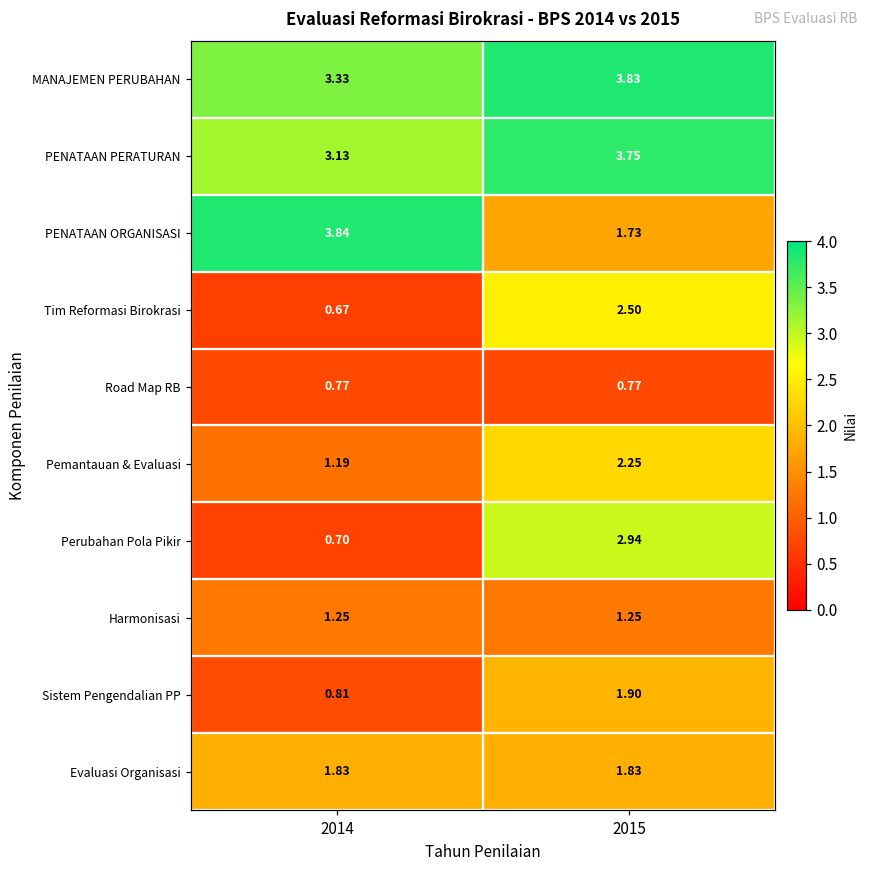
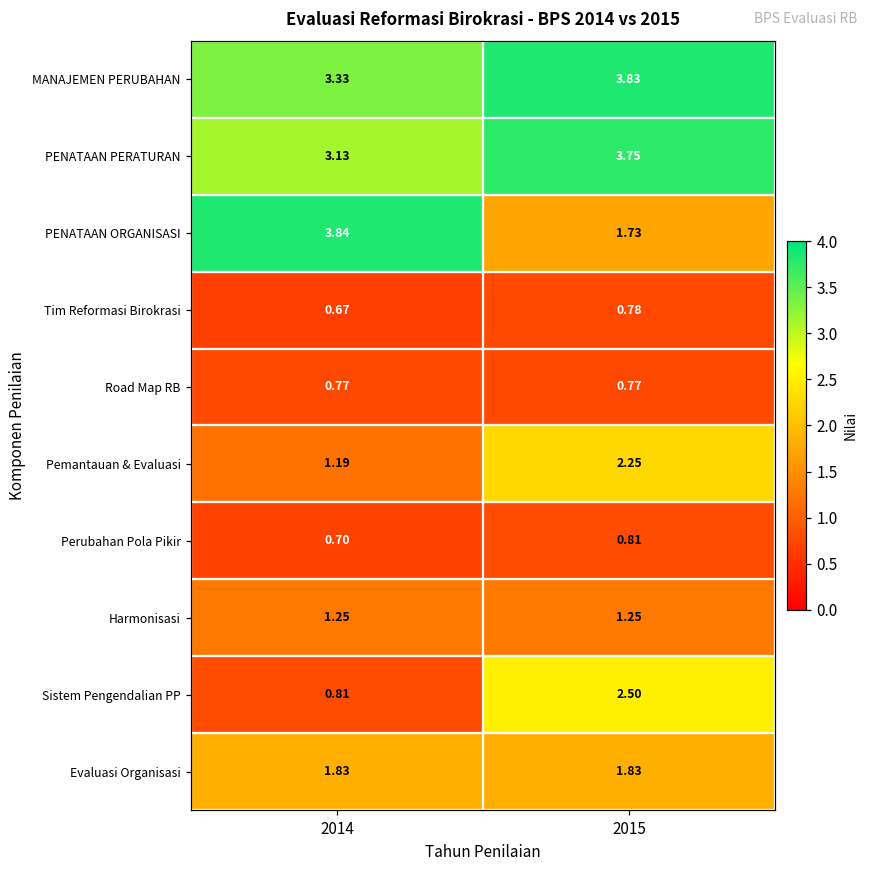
  {
    "MANAJEMEN PERUBAHAN": {
      "2014": 3.33,
      "2015": 3.83
    },
    "PENATAAN PERATURAN": {
      "2014": 3.13,
      "2015": 3.75
    },
    "PENATAAN ORGANISASI": {
      "2014": 3.84,
      "2015": 1.73
    },
    "Tim Reformasi Birokrasi": {
      "2014": 0.67,
-     "2015": 2.50
+     "2015": 0.78
    },
    "Road Map RB": {
      "2014": 0.77,
      "2015": 0.77
    },
    "Pemantauan & Evaluasi": {
      "2014": 1.19,
      "2015": 2.25
    },
    "Perubahan Pola Pikir": {
      "2014": 0.70,
-     "2015": 2.94
+     "2015": 0.81
    },
    "Harmonisasi": {
      "2014": 1.25,
      "2015": 1.25
    },
    "Sistem Pengendalian PP": {
      "2014": 0.81,
-     "2015": 1.90
+     "2015": 2.50
    },
    "Evaluasi Organisasi": {
      "2014": 1.83,
      "2015": 1.83
    }
  }
